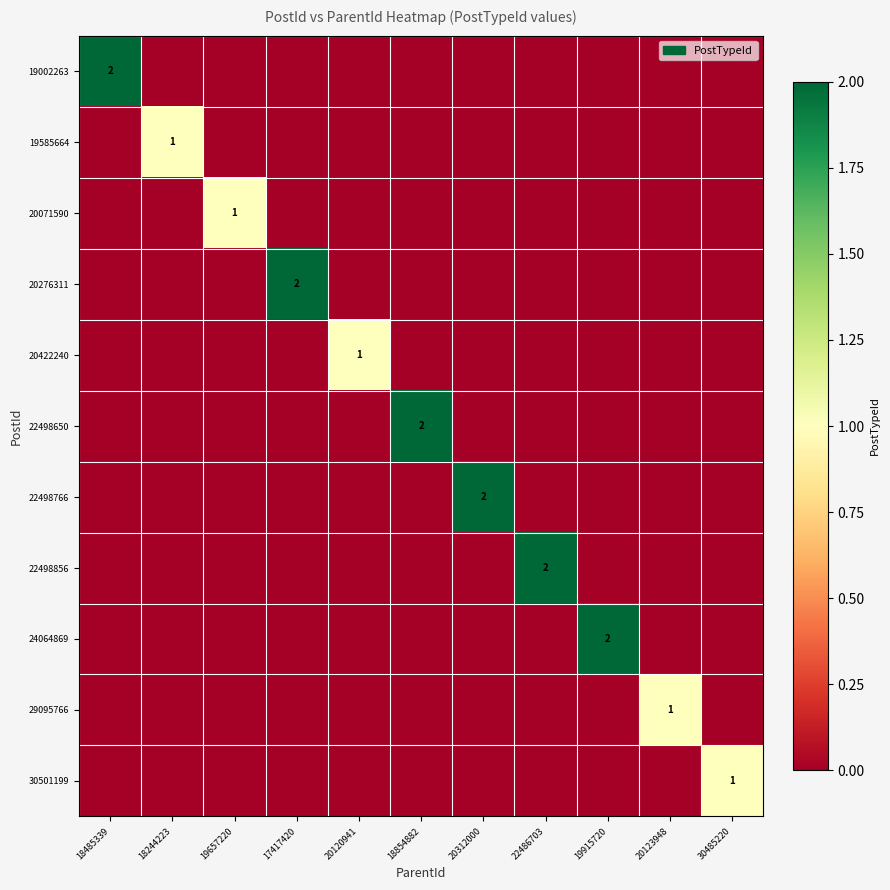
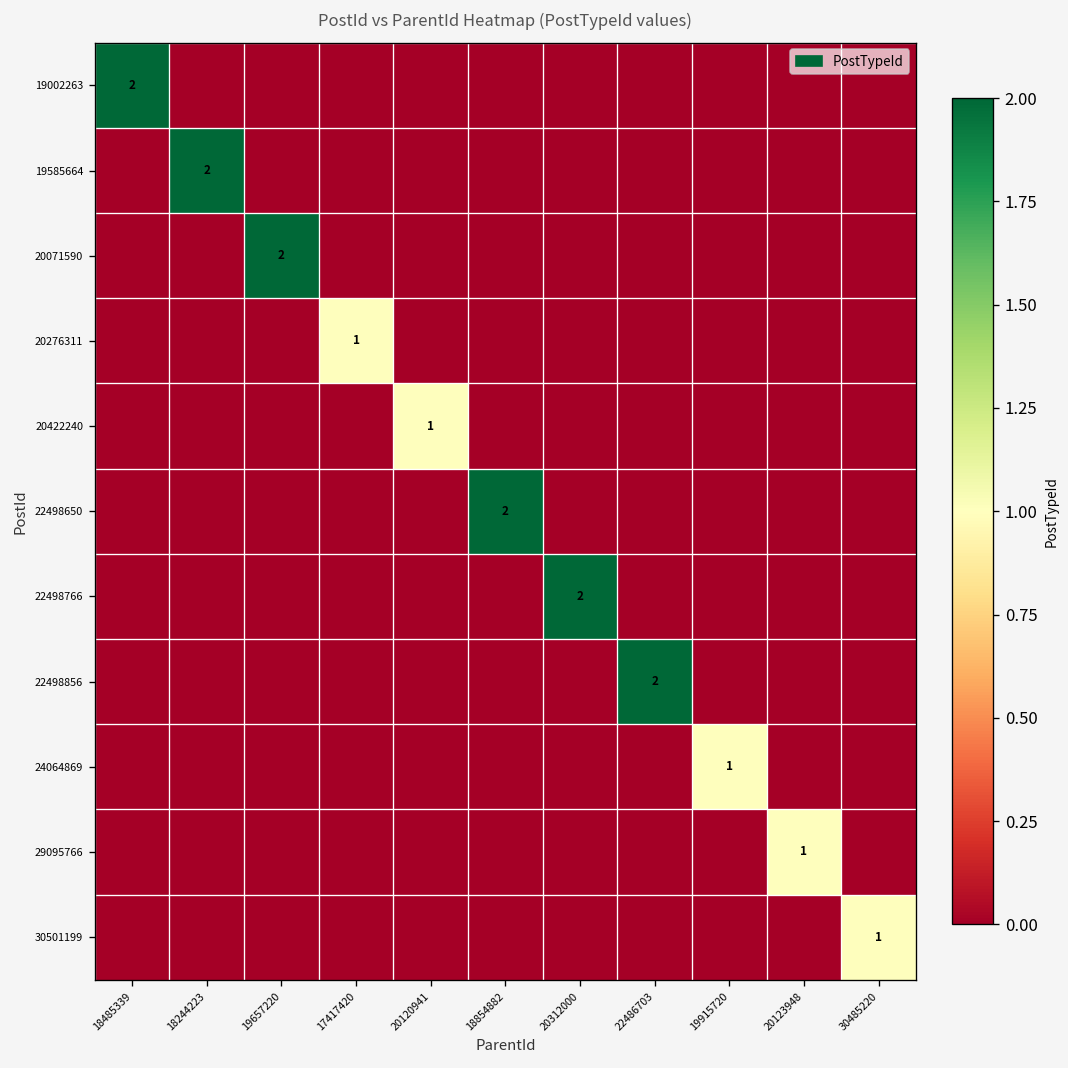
  {
    "19002263": {
      "18485339": 2
    },
    "19585664": {
-     "18244223": 1
+     "18244223": 2
    },
    "20071590": {
-     "19657220": 1
+     "19657220": 2
    },
    "20276311": {
-     "17417420": 2
+     "17417420": 1
    },
    "20422240": {
      "20120941": 1
    },
    "22498650": {
      "18854882": 2
    },
    "22498766": {
      "20312000": 2
    },
    "22498856": {
      "22486703": 2
    },
    "24064869": {
-     "19915720": 2
+     "19915720": 1
    },
    "29095766": {
      "20123948": 1
    },
    "30501199": {
      "30485220": 1
    }
  }
